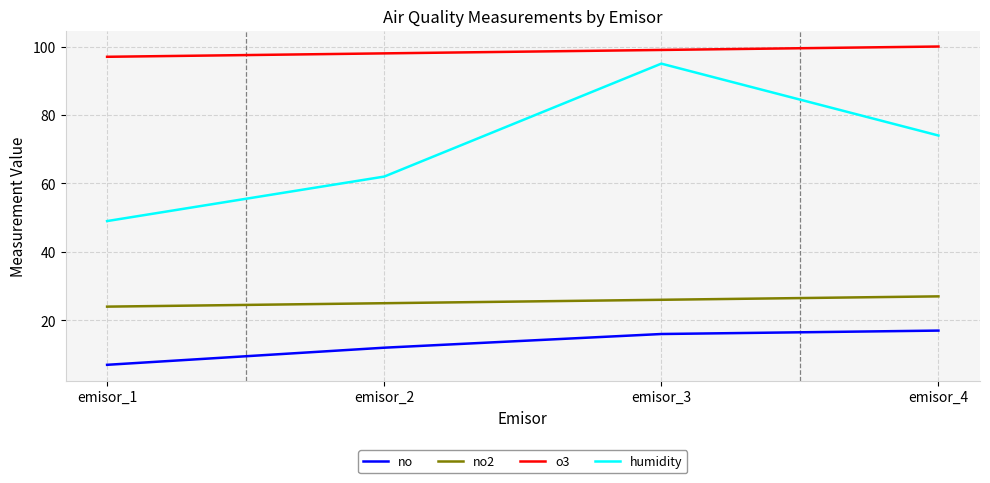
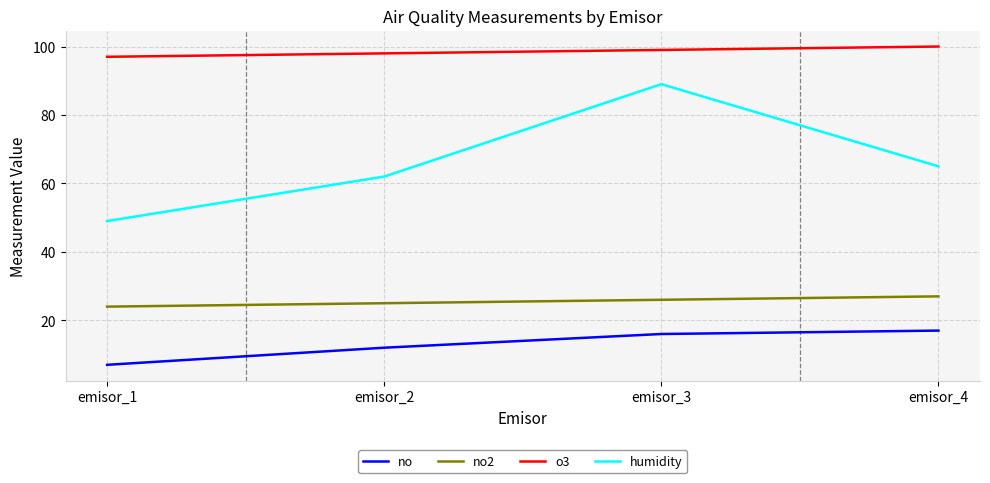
  {
    "no": {
      "emisor_1": 7,
      "emisor_2": 12,
      "emisor_3": 16,
      "emisor_4": 17
    },
    "no2": {
      "emisor_1": 24,
      "emisor_2": 25,
      "emisor_3": 26,
      "emisor_4": 27
    },
    "o3": {
      "emisor_1": 97,
      "emisor_2": 98,
      "emisor_3": 99,
      "emisor_4": 100
    },
    "humidity": {
      "emisor_1": 49,
      "emisor_2": 62,
-     "emisor_3": 95,
-     "emisor_4": 74
+     "emisor_3": 89,
+     "emisor_4": 65
    }
  }
